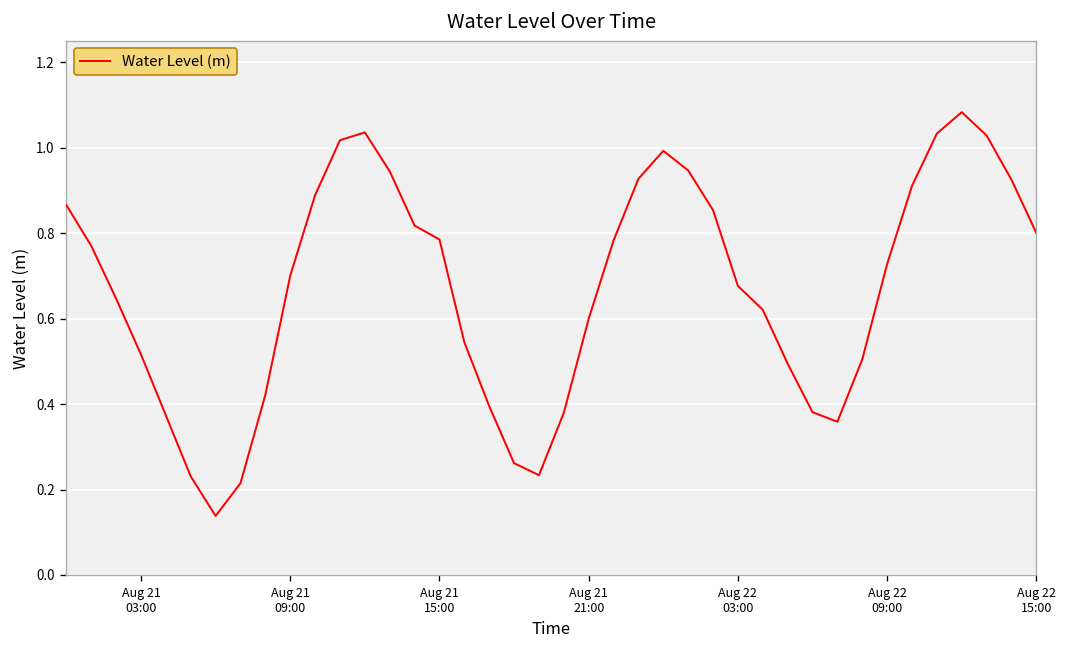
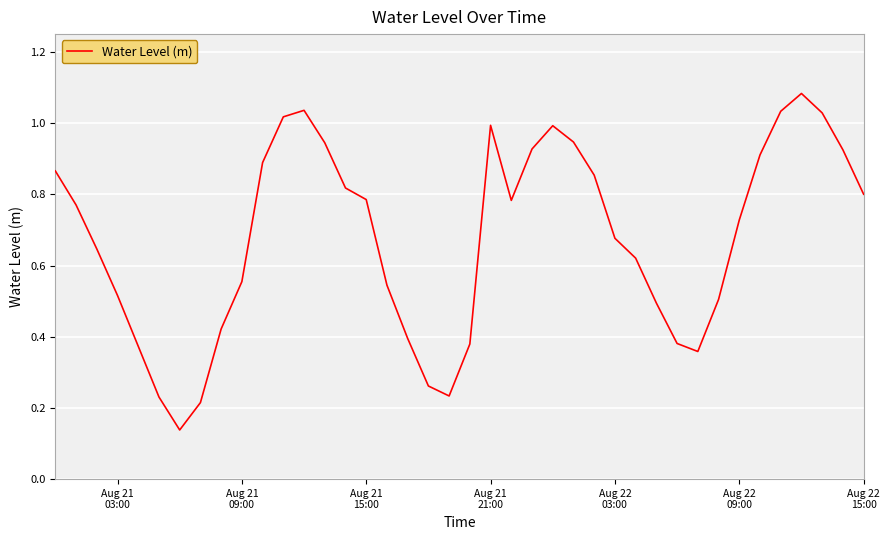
  {
    "Aug 21 03:00": 0.52,
-   "Aug 21 09:00": 0.70,
+   "Aug 21 09:00": 0.55,
    "Aug 21 15:00": 0.79,
-   "Aug 21 21:00": 0.60,
+   "Aug 21 21:00": 0.99,
    "Aug 22 03:00": 0.68,
    "Aug 22 09:00": 0.73,
    "Aug 22 15:00": 0.80
  }
